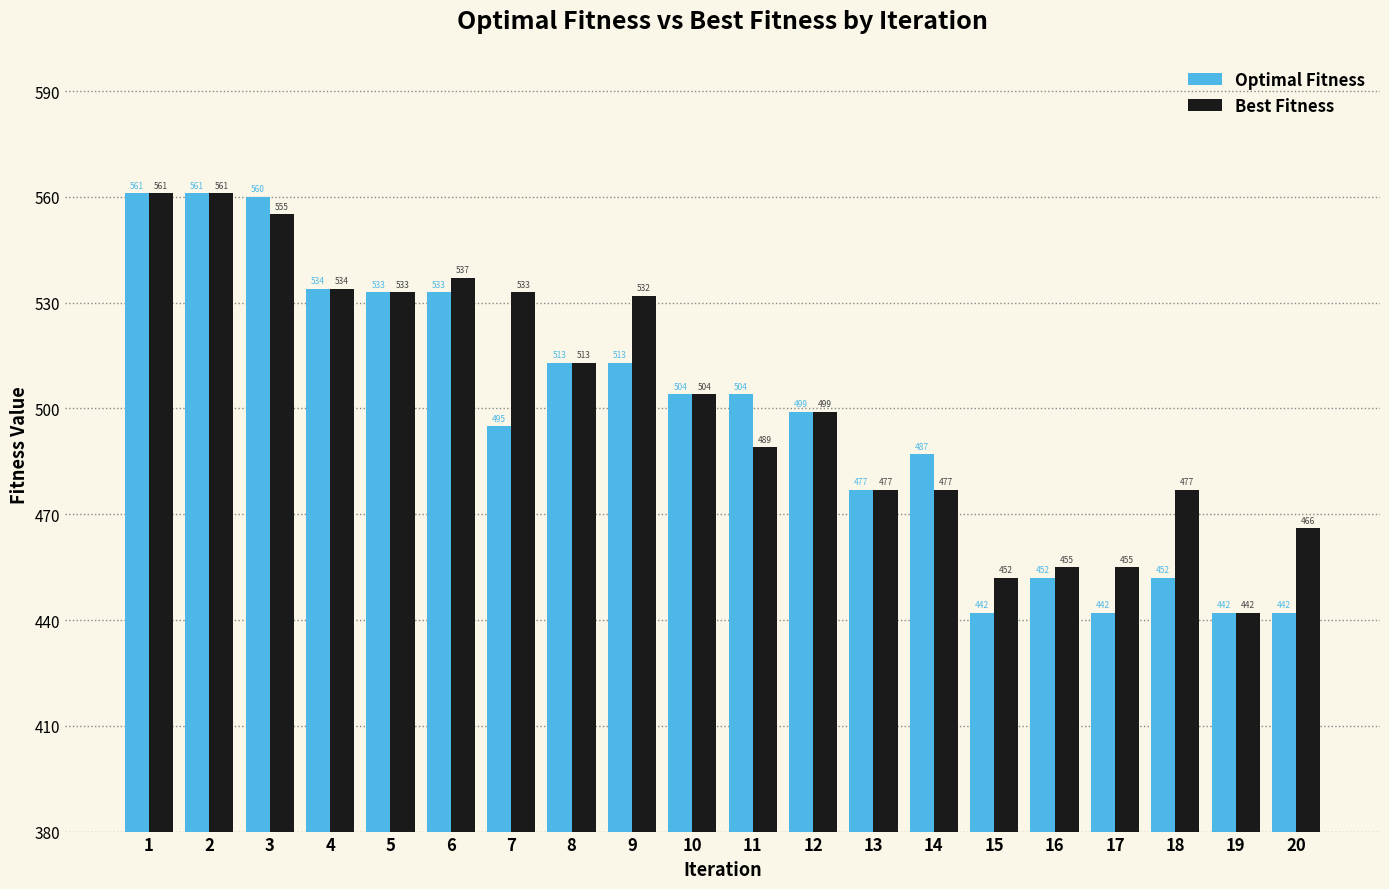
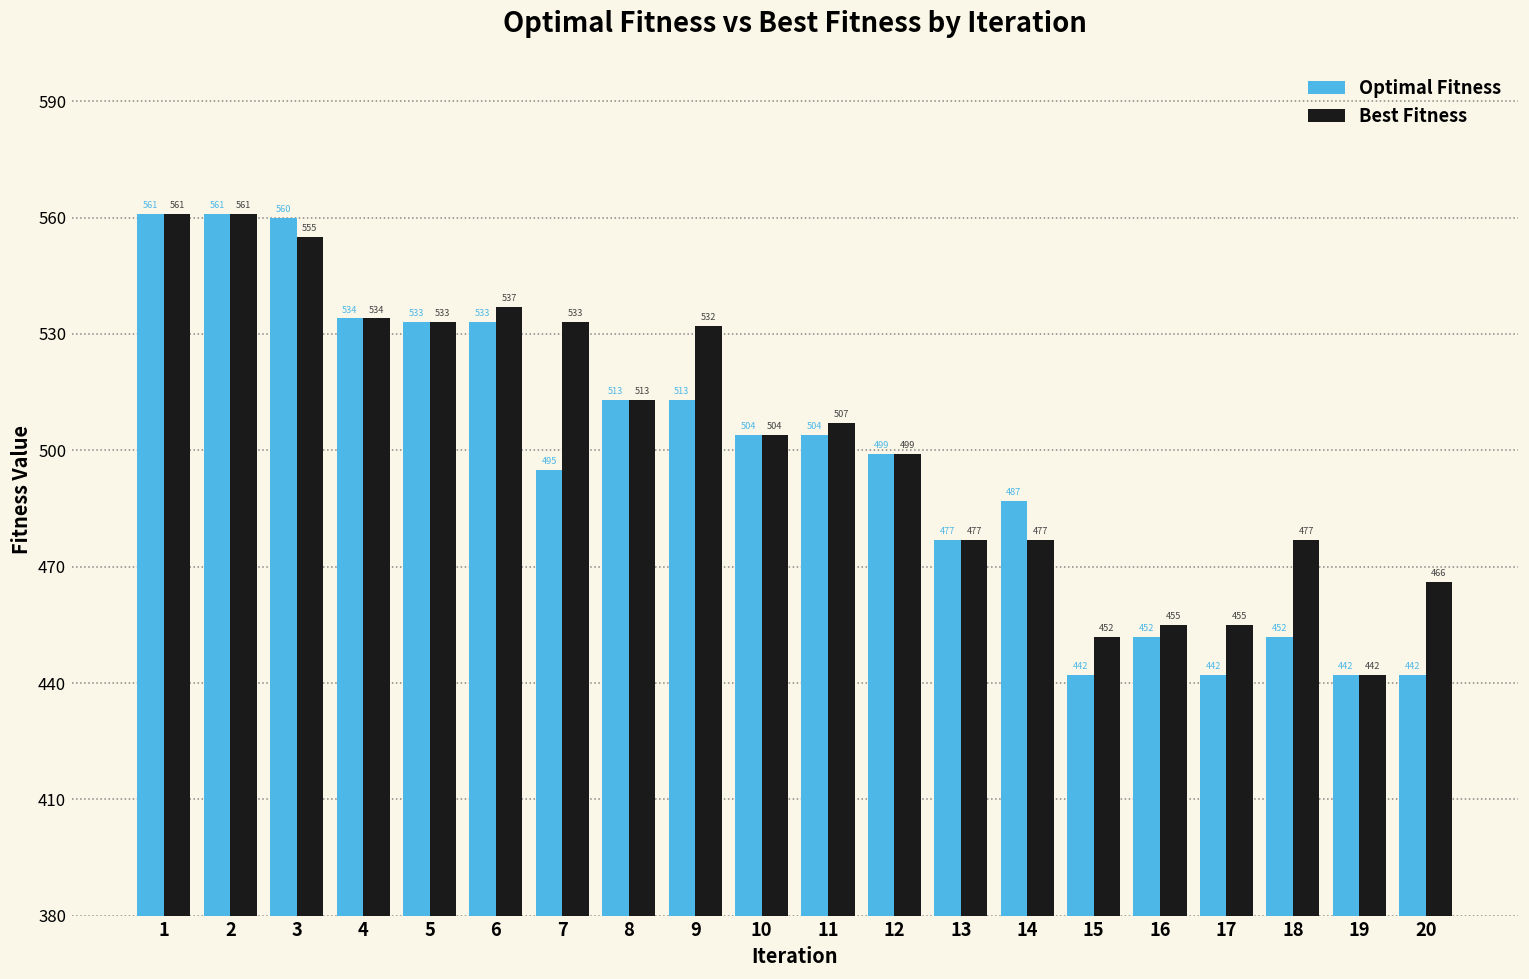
  {
    "Optimal Fitness": {
      "1": 561,
      "2": 561,
      "3": 560,
      "4": 534,
      "5": 533,
      "6": 533,
      "7": 495,
      "8": 513,
      "9": 513,
      "10": 504,
      "11": 504,
      "12": 499,
      "13": 477,
      "14": 487,
      "15": 442,
      "16": 452,
      "17": 442,
      "18": 452,
      "19": 442,
      "20": 442
    },
    "Best Fitness": {
      "1": 561,
      "2": 561,
      "3": 555,
      "4": 534,
      "5": 533,
      "6": 537,
      "7": 533,
      "8": 513,
      "9": 532,
      "10": 504,
-     "11": 489,
+     "11": 507,
      "12": 499,
      "13": 477,
      "14": 477,
      "15": 452,
      "16": 455,
      "17": 455,
      "18": 477,
      "19": 442,
      "20": 466
    }
  }
